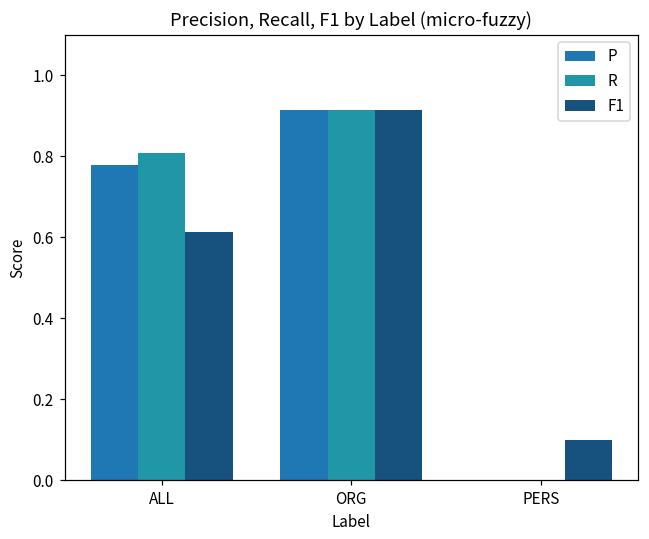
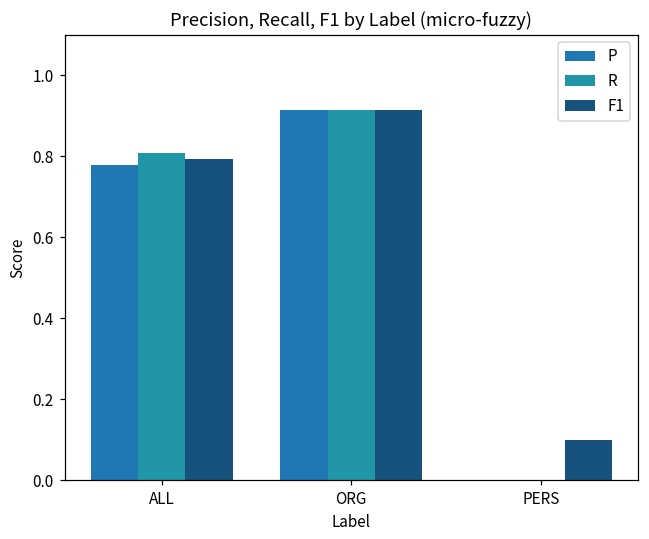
  {
    "F1": {
-     "ALL": 0.61,
+     "ALL": 0.79,
      "ORG": 0.91,
      "PERS": 0.10
    }
  }
